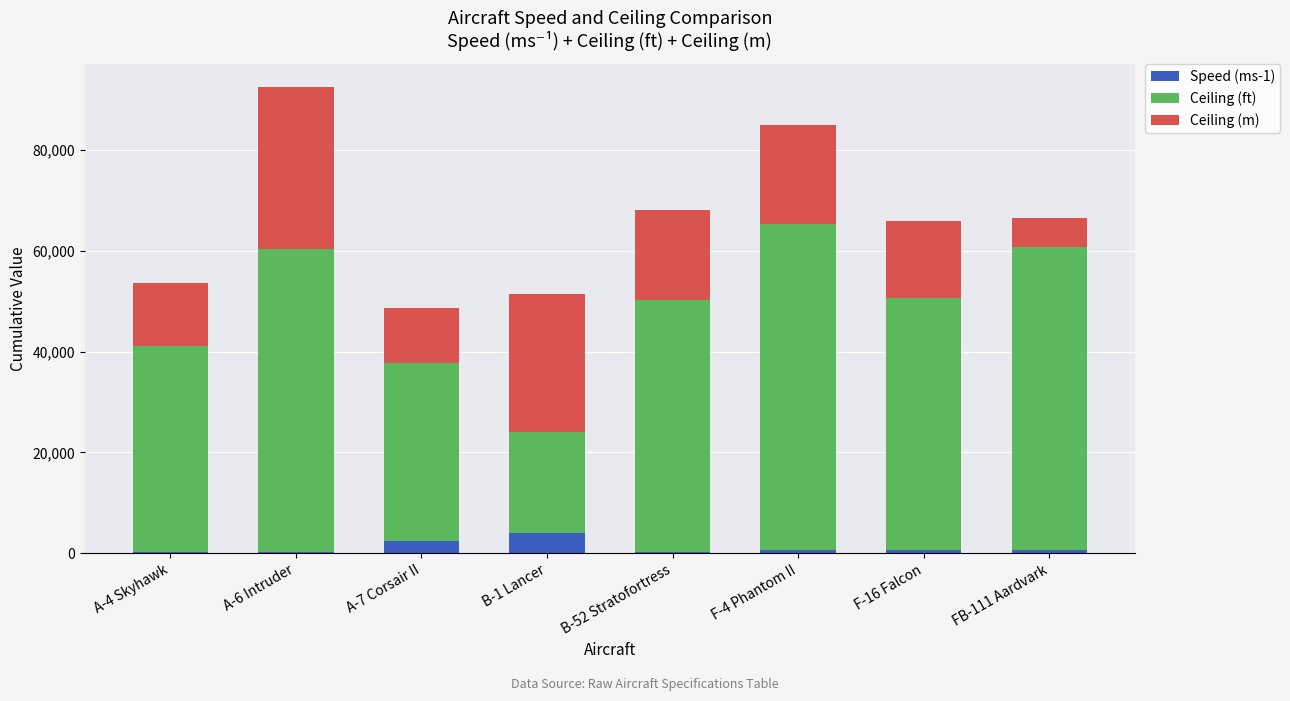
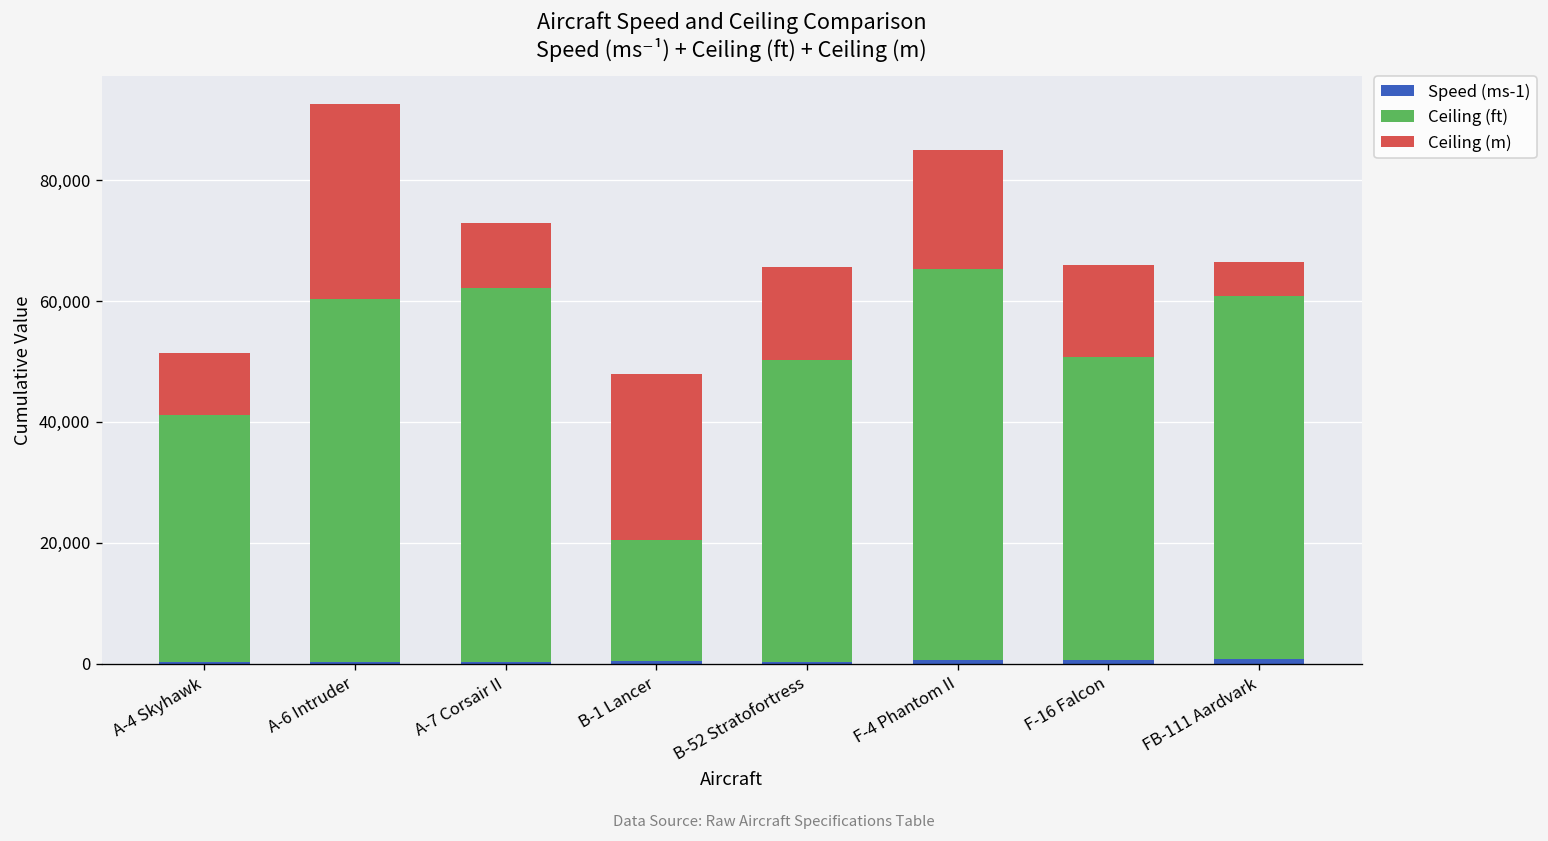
  {
    "Speed (ms-1)": {
-     "A-7 Corsair II": "2,000",
-     "B-1 Lancer": "4,000",
+     "A-7 Corsair II": "0",
+     "B-1 Lancer": "0",
      "F-4 Phantom II": "1,000",
      "F-16 Falcon": "1,000",
      "FB-111 Aardvark": "1,000"
    },
    "Ceiling (ft)": {
      "A-4 Skyhawk": "41,000",
      "A-6 Intruder": "60,000",
-     "A-7 Corsair II": "36,000",
+     "A-7 Corsair II": "62,000",
      "B-1 Lancer": "20,000",
      "B-52 Stratofortress": "50,000",
      "F-4 Phantom II": "65,000",
      "F-16 Falcon": "50,000",
      "FB-111 Aardvark": "60,000"
    },
    "Ceiling (m)": {
-     "A-4 Skyhawk": "12,000",
+     "A-4 Skyhawk": "10,000",
      "A-6 Intruder": "32,000",
      "A-7 Corsair II": "11,000",
      "B-1 Lancer": "27,000",
-     "B-52 Stratofortress": "18,000",
+     "B-52 Stratofortress": "15,000",
      "F-4 Phantom II": "20,000",
      "F-16 Falcon": "15,000",
      "FB-111 Aardvark": "6,000"
    }
  }
